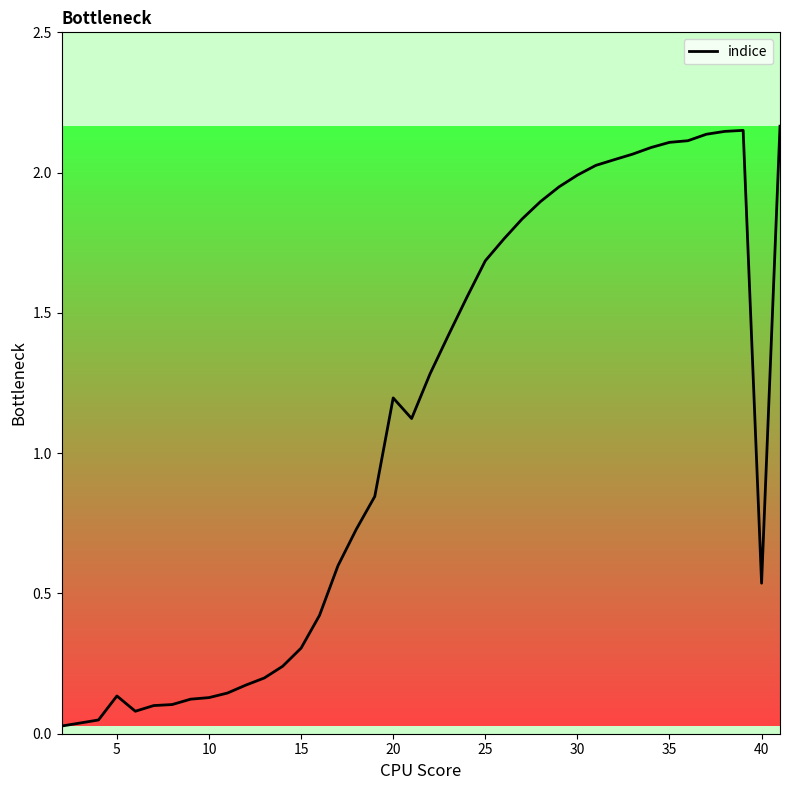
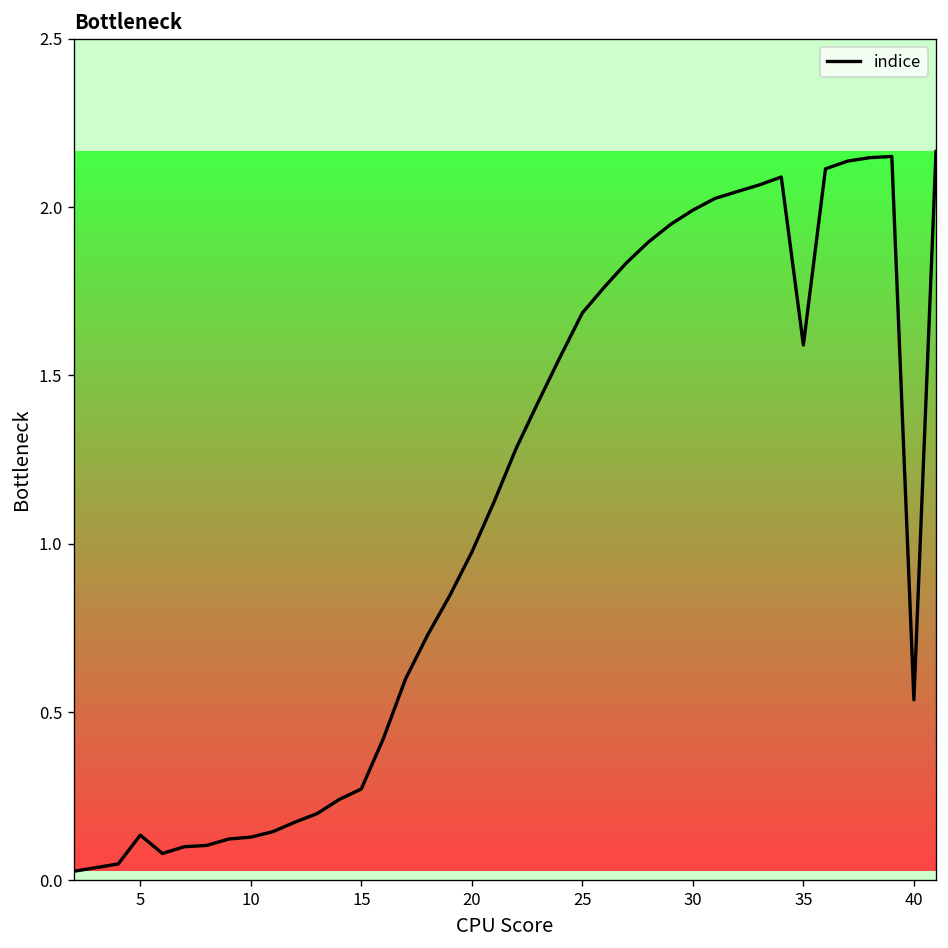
  {
    "5": 0.13,
    "10": 0.13,
-   "15": 0.31,
-   "20": 1.20,
+   "15": 0.27,
+   "20": 0.98,
    "25": 1.69,
    "30": 1.99,
-   "35": 2.11,
+   "35": 1.59,
    "40": 0.54
  }
